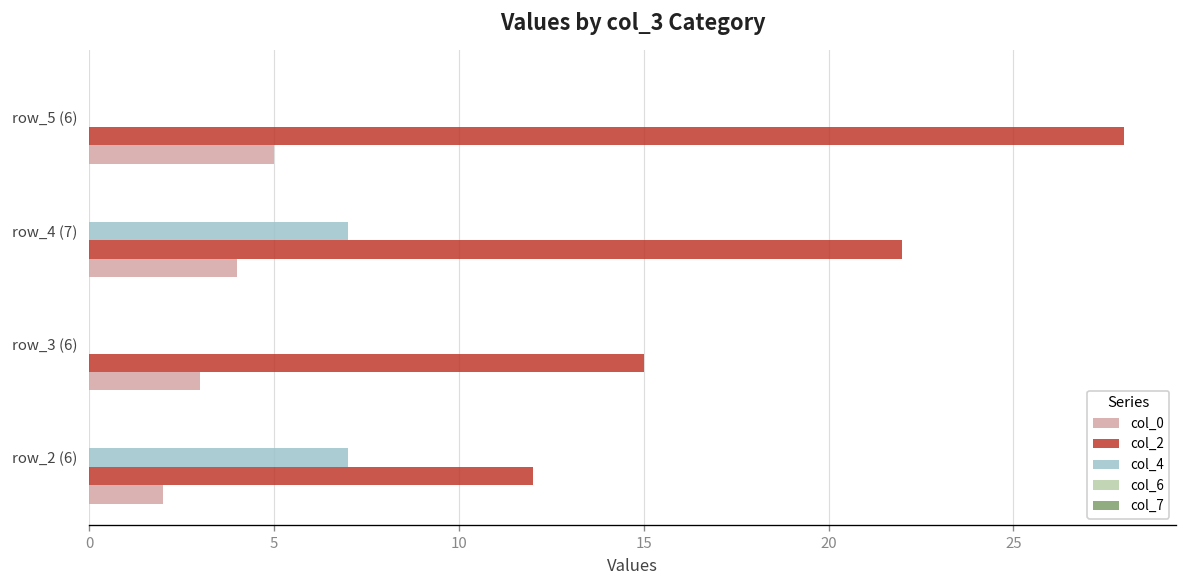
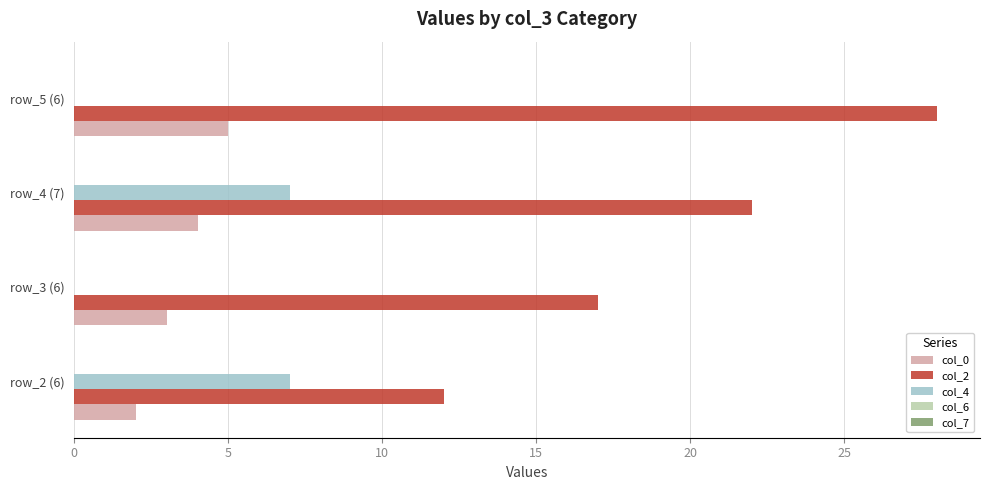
  {
    "col_2": {
      "row_5 (6)": 28,
      "row_4 (7)": 22,
-     "row_3 (6)": 15,
+     "row_3 (6)": 17,
      "row_2 (6)": 12
    },
    "col_7": {
      "row_5 (6)": 0,
      "row_4 (7)": 0,
      "row_3 (6)": 0,
      "row_2 (6)": 0
    }
  }
